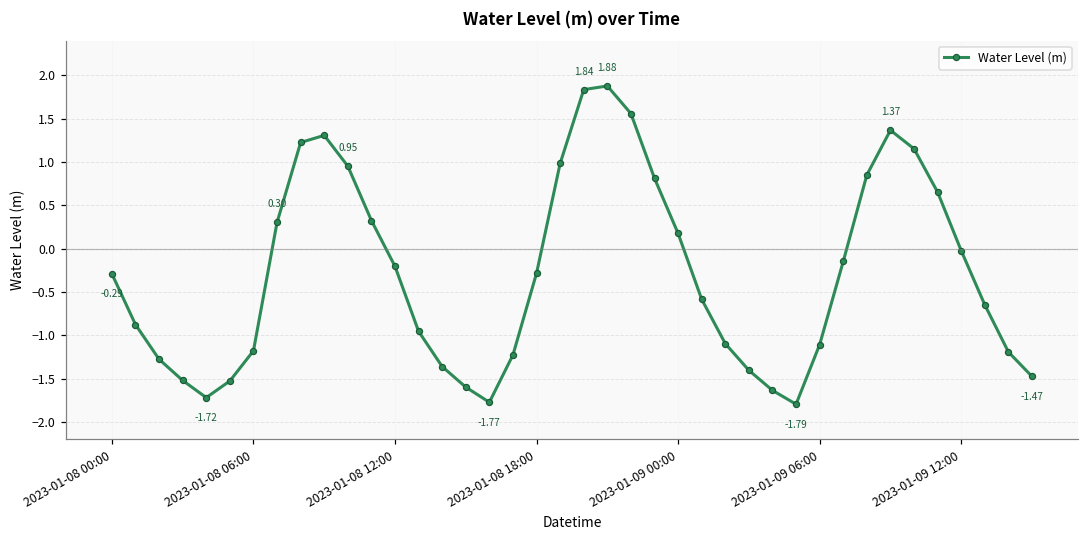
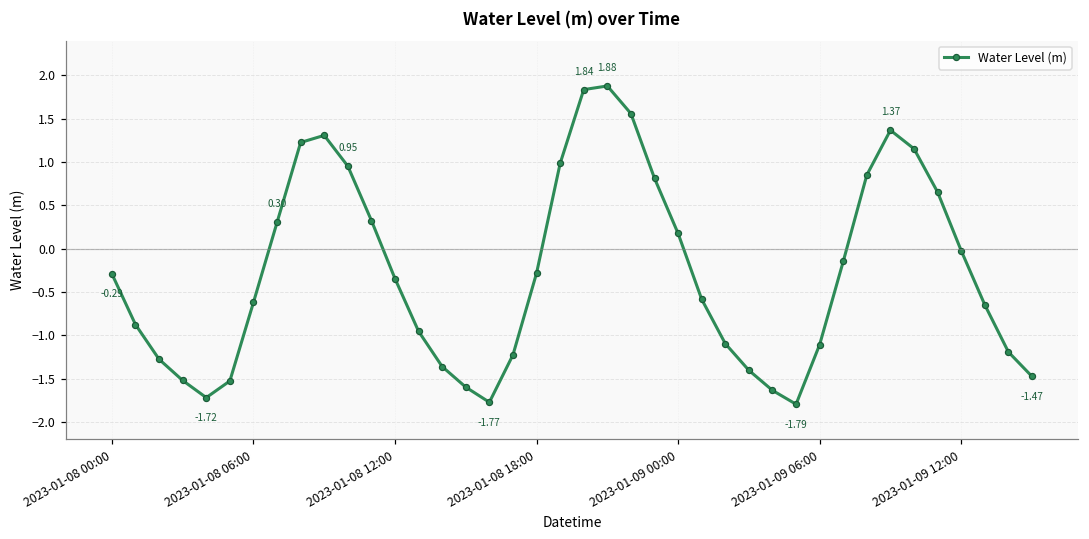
  {
-   "2023-01-08 06:00": -1.2,
-   "2023-01-08 12:00": -0.2,
+   "2023-01-08 06:00": -0.6,
+   "2023-01-08 12:00": -0.3,
    "2023-01-08 18:00": -0.3,
    "2023-01-09 00:00": 0.2,
    "2023-01-09 06:00": -1.1,
    "2023-01-09 12:00": 0.0
  }
